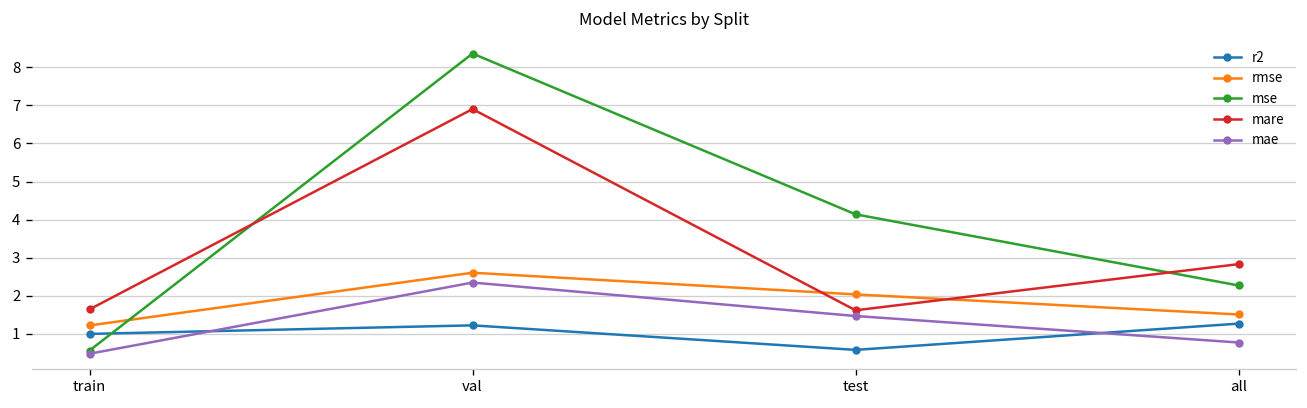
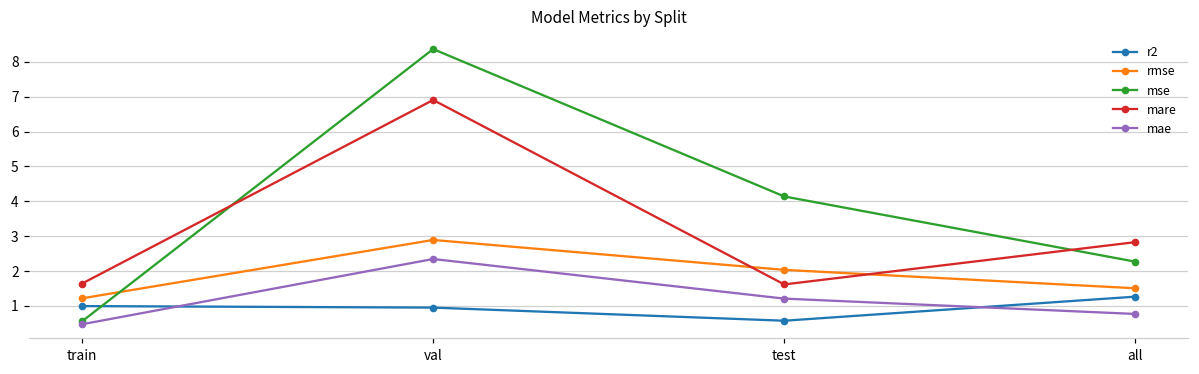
  {
    "r2": {
      "train": 1.0,
-     "val": 1.2,
+     "val": 1.0,
      "test": 0.6,
      "all": 1.3
    },
    "rmse": {
      "train": 1.2,
-     "val": 2.6,
+     "val": 2.9,
      "test": 2.0,
      "all": 1.5
    },
    "mse": {
      "train": 0.6,
      "val": 8.4,
      "test": 4.1,
      "all": 2.3
    },
    "mare": {
      "train": 1.6,
      "val": 6.9,
      "test": 1.6,
      "all": 2.8
    },
    "mae": {
      "train": 0.5,
      "val": 2.3,
-     "test": 1.5,
+     "test": 1.2,
      "all": 0.8
    }
  }
